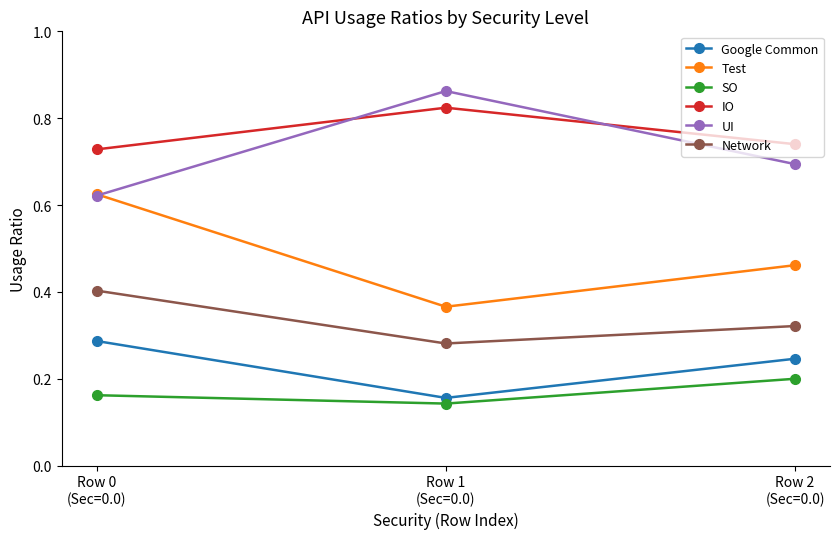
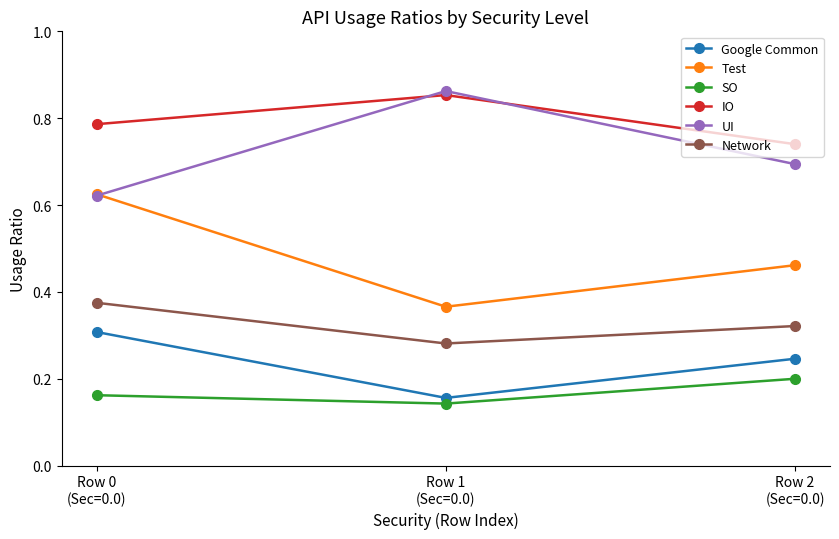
  {
    "Google Common": {
-     "Row 0 (Sec=0.0)": 0.29,
+     "Row 0 (Sec=0.0)": 0.31,
      "Row 1 (Sec=0.0)": 0.16,
      "Row 2 (Sec=0.0)": 0.25
    },
    "Test": {
      "Row 1 (Sec=0.0)": 0.37,
      "Row 2 (Sec=0.0)": 0.46
    },
    "SO": {
      "Row 0 (Sec=0.0)": 0.16,
      "Row 1 (Sec=0.0)": 0.14,
      "Row 2 (Sec=0.0)": 0.20
    },
    "IO": {
-     "Row 0 (Sec=0.0)": 0.73,
-     "Row 1 (Sec=0.0)": 0.82
+     "Row 0 (Sec=0.0)": 0.79,
+     "Row 1 (Sec=0.0)": 0.85
    },
    "UI": {
      "Row 1 (Sec=0.0)": 0.86,
      "Row 2 (Sec=0.0)": 0.69
    },
    "Network": {
-     "Row 0 (Sec=0.0)": 0.40,
+     "Row 0 (Sec=0.0)": 0.38,
      "Row 1 (Sec=0.0)": 0.28,
      "Row 2 (Sec=0.0)": 0.32
    }
  }
